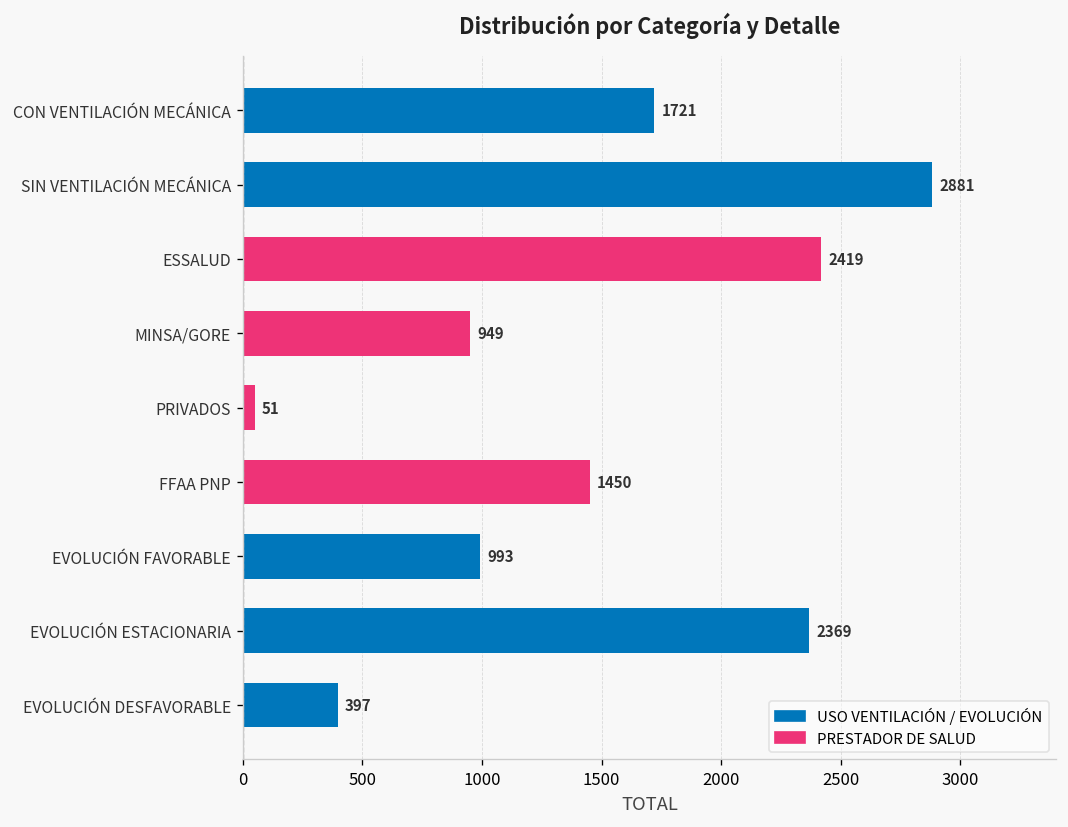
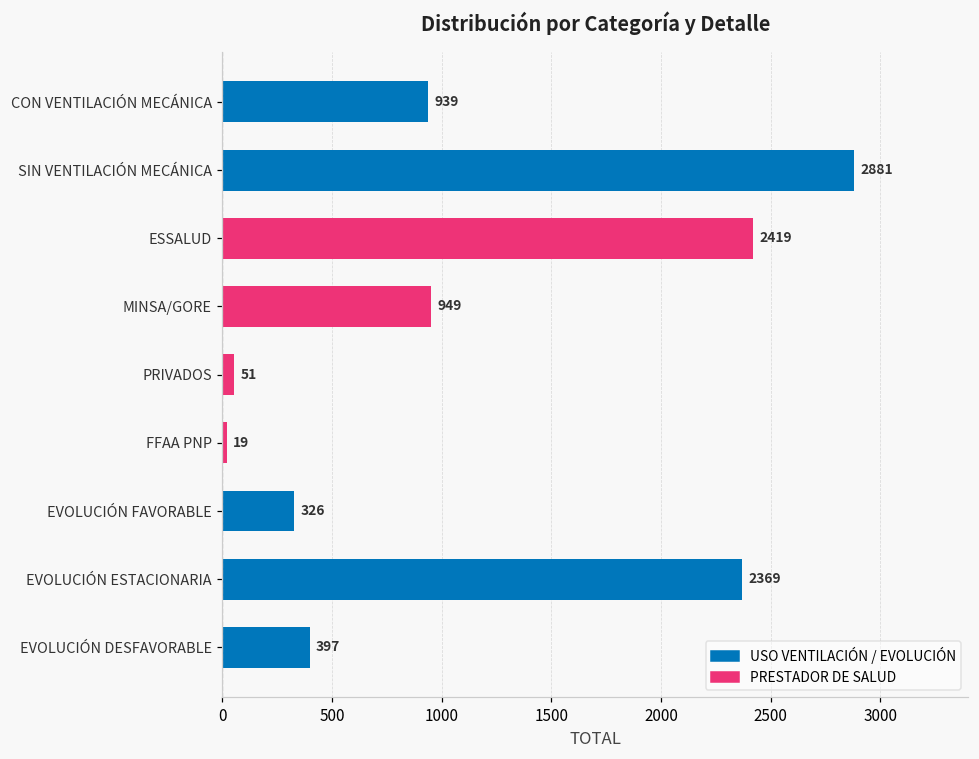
  {
-   "CON VENTILACIÓN MECÁNICA": 1721,
+   "CON VENTILACIÓN MECÁNICA": 939,
    "SIN VENTILACIÓN MECÁNICA": 2881,
    "ESSALUD": 2419,
    "MINSA/GORE": 949,
    "PRIVADOS": 51,
-   "FFAA PNP": 1450,
-   "EVOLUCIÓN FAVORABLE": 993,
+   "FFAA PNP": 19,
+   "EVOLUCIÓN FAVORABLE": 326,
    "EVOLUCIÓN ESTACIONARIA": 2369,
    "EVOLUCIÓN DESFAVORABLE": 397
  }
